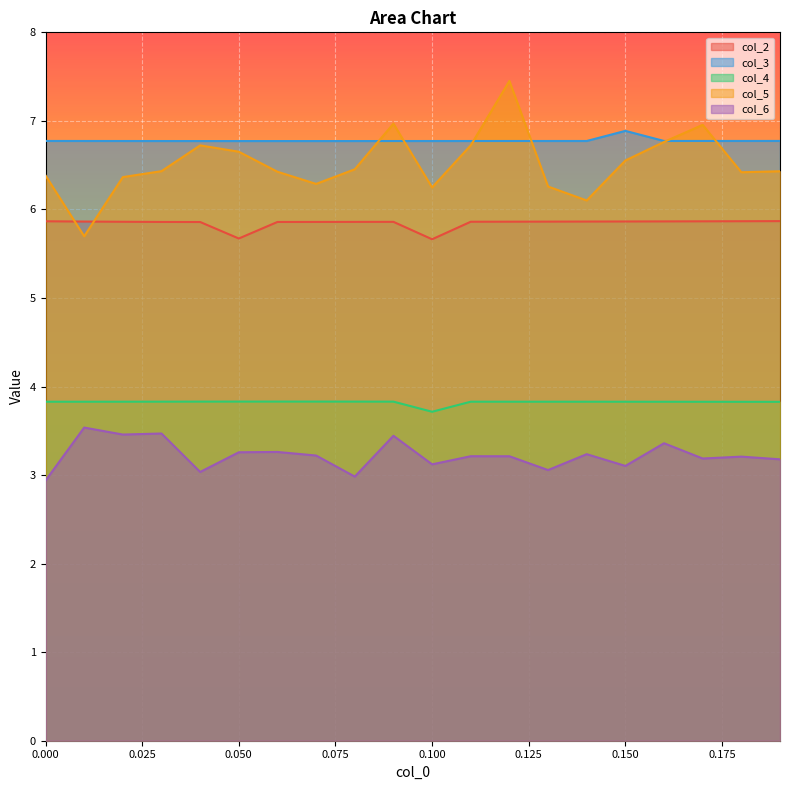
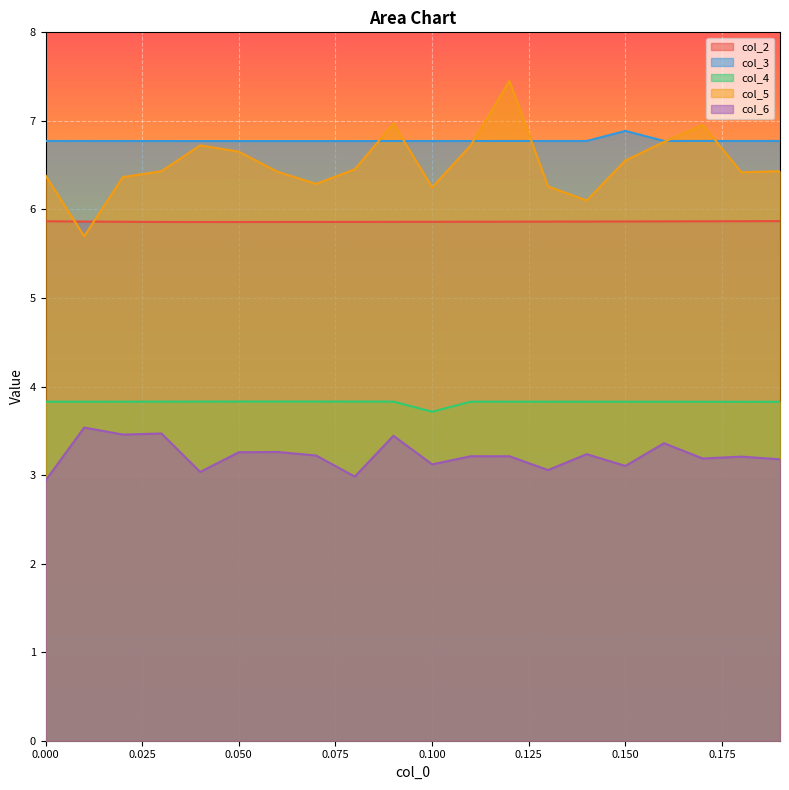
  {
    "col_2": {
      "0.000": 5.9,
-     "0.050": 5.7,
-     "0.100": 5.7,
+     "0.050": 5.9,
+     "0.100": 5.9,
      "0.150": 5.9
    },
    "col_3": {
      "0.000": 6.8,
      "0.050": 6.8,
      "0.100": 6.8,
      "0.150": 6.9
    },
    "col_4": {
      "0.000": 3.8,
      "0.050": 3.8,
      "0.100": 3.7,
      "0.150": 3.8
    },
    "col_5": {
      "0.000": 6.4,
      "0.050": 6.7,
      "0.100": 6.2,
      "0.150": 6.6
    },
    "col_6": {
      "0.000": 2.9,
      "0.050": 3.3,
      "0.100": 3.1,
      "0.150": 3.1
    }
  }
